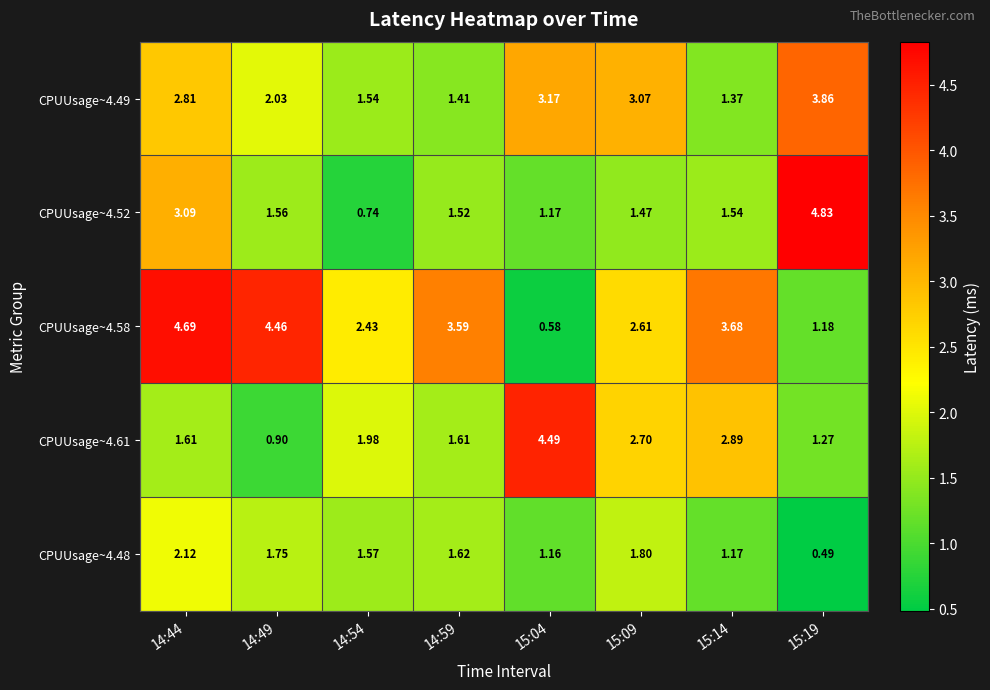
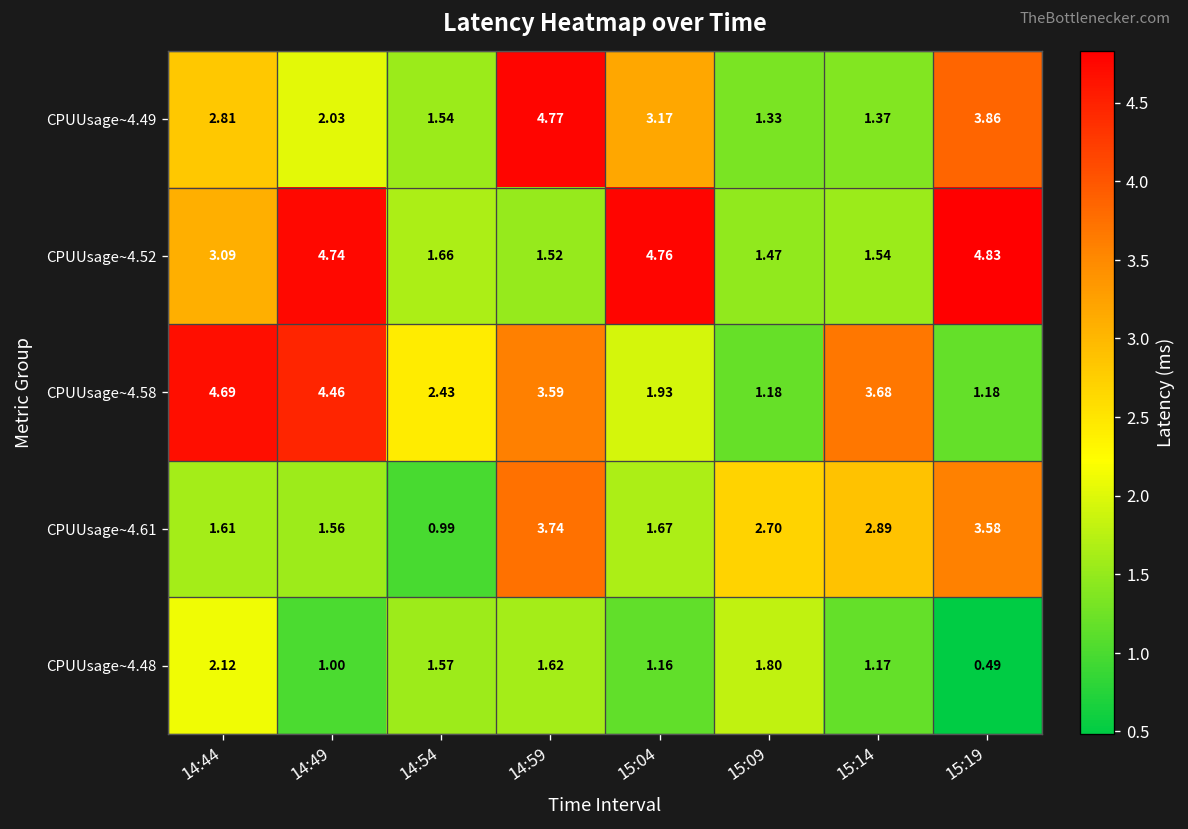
  {
    "CPUUsage~4.49": {
      "14:44": 2.81,
      "14:49": 2.03,
      "14:54": 1.54,
-     "14:59": 1.41,
+     "14:59": 4.77,
      "15:04": 3.17,
-     "15:09": 3.07,
+     "15:09": 1.33,
      "15:14": 1.37,
      "15:19": 3.86
    },
    "CPUUsage~4.52": {
      "14:44": 3.09,
-     "14:49": 1.56,
-     "14:54": 0.74,
+     "14:49": 4.74,
+     "14:54": 1.66,
      "14:59": 1.52,
-     "15:04": 1.17,
+     "15:04": 4.76,
      "15:09": 1.47,
      "15:14": 1.54,
      "15:19": 4.83
    },
    "CPUUsage~4.58": {
      "14:44": 4.69,
      "14:49": 4.46,
      "14:54": 2.43,
      "14:59": 3.59,
-     "15:04": 0.58,
-     "15:09": 2.61,
+     "15:04": 1.93,
+     "15:09": 1.18,
      "15:14": 3.68,
      "15:19": 1.18
    },
    "CPUUsage~4.61": {
      "14:44": 1.61,
-     "14:49": 0.90,
-     "14:54": 1.98,
-     "14:59": 1.61,
-     "15:04": 4.49,
+     "14:49": 1.56,
+     "14:54": 0.99,
+     "14:59": 3.74,
+     "15:04": 1.67,
      "15:09": 2.70,
      "15:14": 2.89,
-     "15:19": 1.27
+     "15:19": 3.58
    },
    "CPUUsage~4.48": {
      "14:44": 2.12,
-     "14:49": 1.75,
+     "14:49": 1.00,
      "14:54": 1.57,
      "14:59": 1.62,
      "15:04": 1.16,
      "15:09": 1.80,
      "15:14": 1.17,
      "15:19": 0.49
    }
  }
